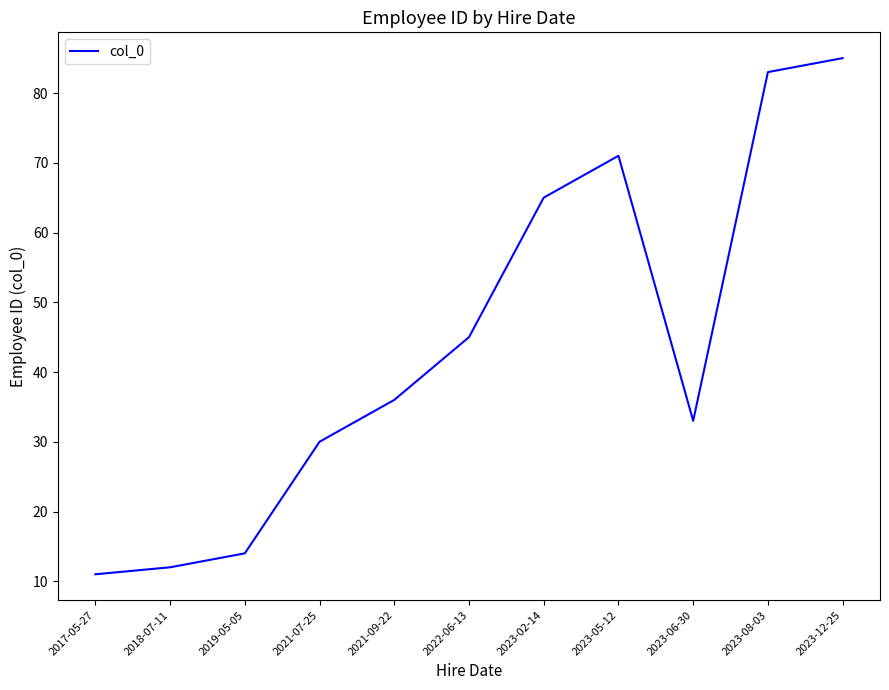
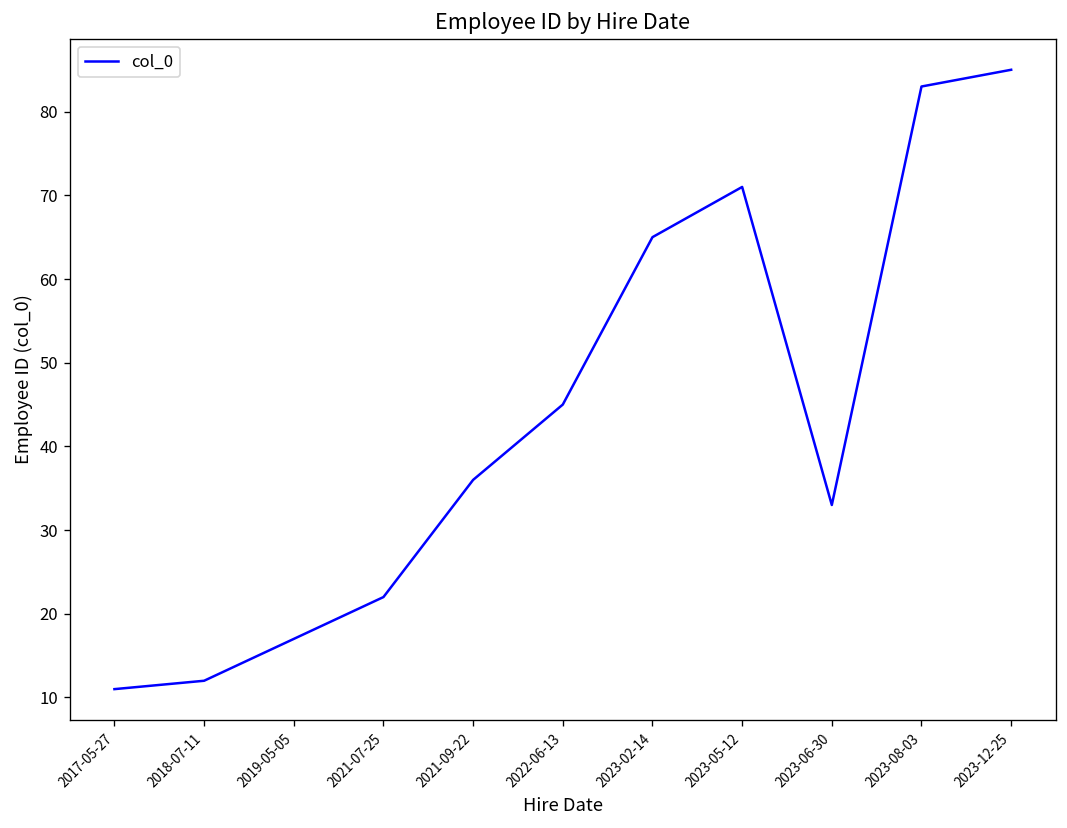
  {
    "2017-05-27": 11,
    "2018-07-11": 12,
-   "2019-05-05": 14,
-   "2021-07-25": 30,
+   "2019-05-05": 17,
+   "2021-07-25": 22,
    "2021-09-22": 36,
    "2022-06-13": 45,
    "2023-02-14": 65,
    "2023-05-12": 71,
    "2023-06-30": 33,
    "2023-08-03": 83,
    "2023-12-25": 85
  }
